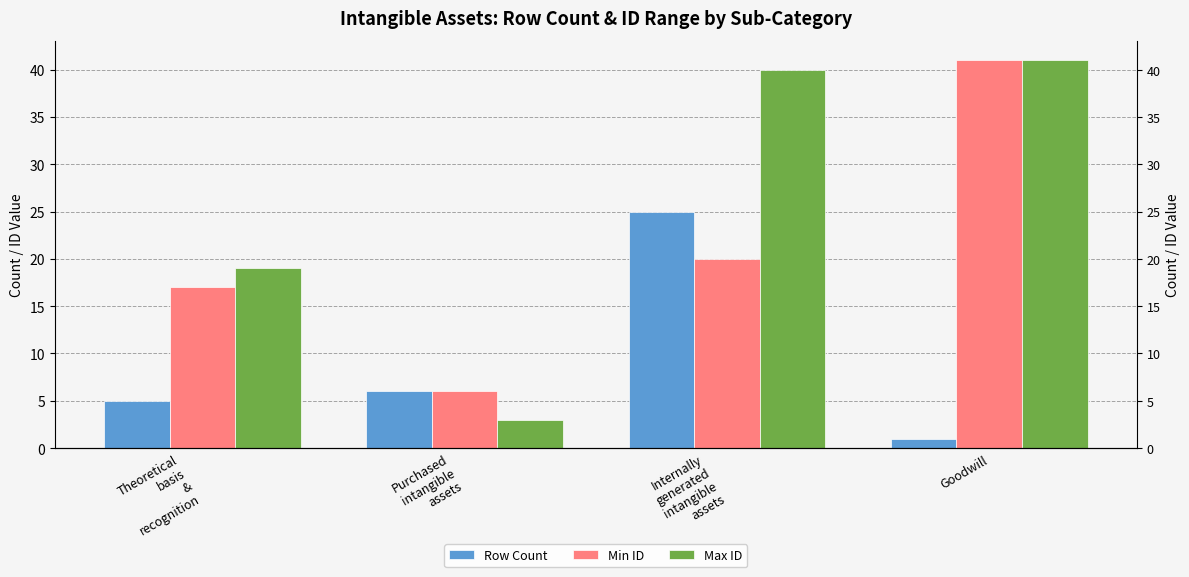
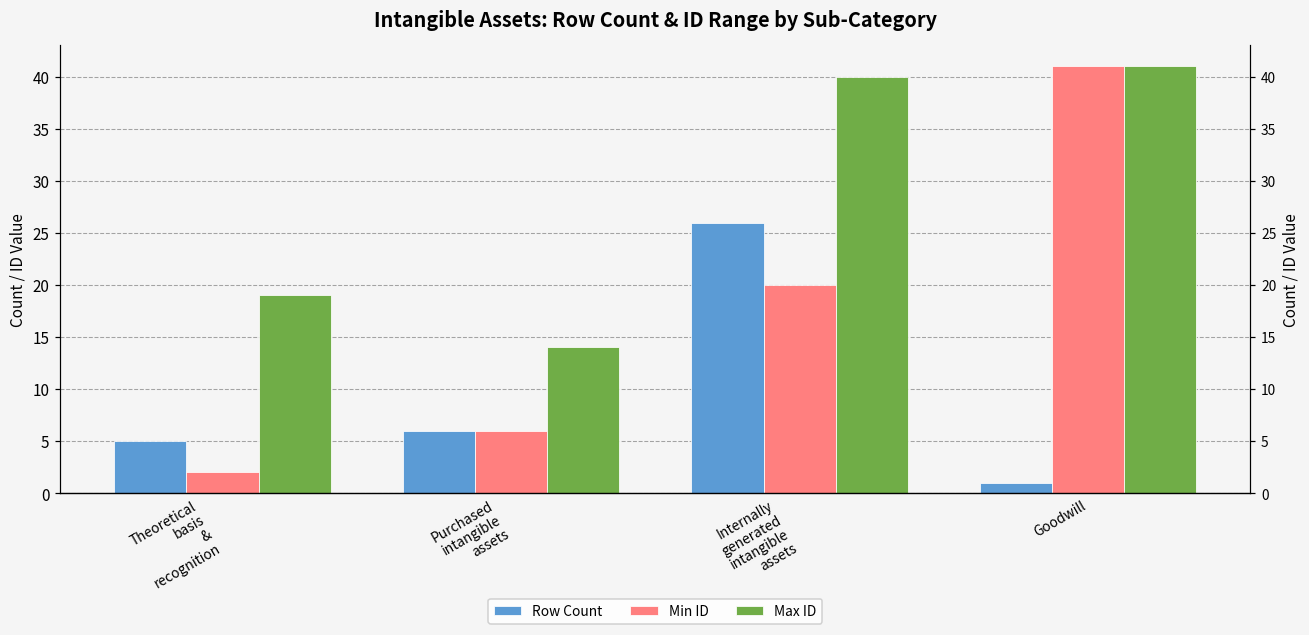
  {
    "Row Count": {
      "Theoretical basis & recognition": 5,
      "Purchased intangible assets": 6,
-     "Internally generated intangible assets": 25,
+     "Internally generated intangible assets": 26,
      "Goodwill": 1
    },
    "Min ID": {
-     "Theoretical basis & recognition": 17,
+     "Theoretical basis & recognition": 2,
      "Purchased intangible assets": 6,
      "Internally generated intangible assets": 20,
      "Goodwill": 41
    },
    "Max ID": {
      "Theoretical basis & recognition": 19,
-     "Purchased intangible assets": 3,
+     "Purchased intangible assets": 14,
      "Internally generated intangible assets": 40,
      "Goodwill": 41
    }
  }
